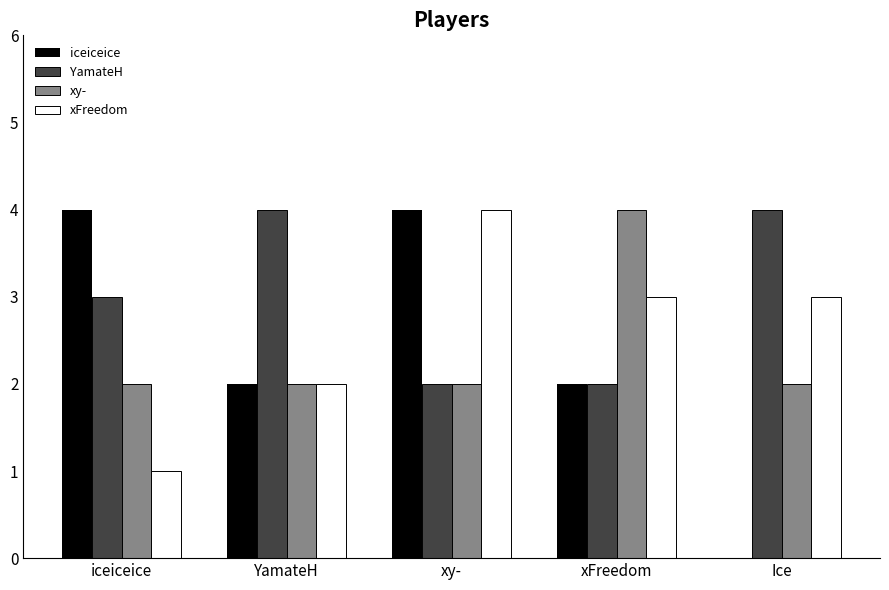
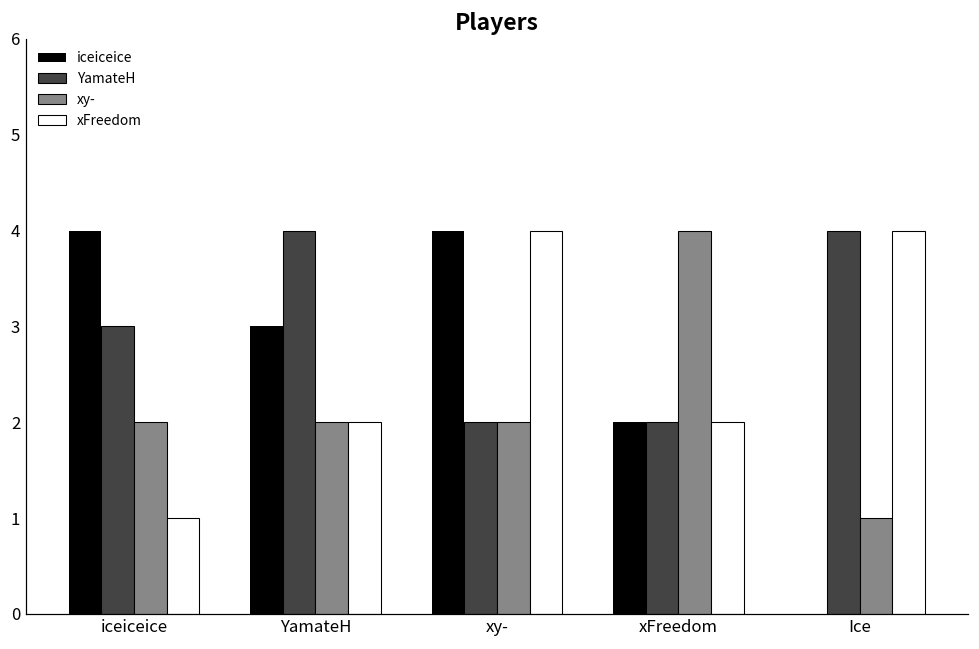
  {
    "iceiceice": {
      "iceiceice": 4,
-     "YamateH": 2,
+     "YamateH": 3,
      "xy-": 4,
      "xFreedom": 2,
      "Ice": 0
    },
    "YamateH": {
      "iceiceice": 3,
      "YamateH": 4,
      "xy-": 2,
      "xFreedom": 2,
      "Ice": 4
    },
    "xy-": {
      "iceiceice": 2,
      "YamateH": 2,
      "xy-": 2,
      "xFreedom": 4,
-     "Ice": 2
+     "Ice": 1
    },
    "xFreedom": {
      "iceiceice": 1,
      "YamateH": 2,
      "xy-": 4,
-     "xFreedom": 3,
-     "Ice": 3
+     "xFreedom": 2,
+     "Ice": 4
    }
  }
